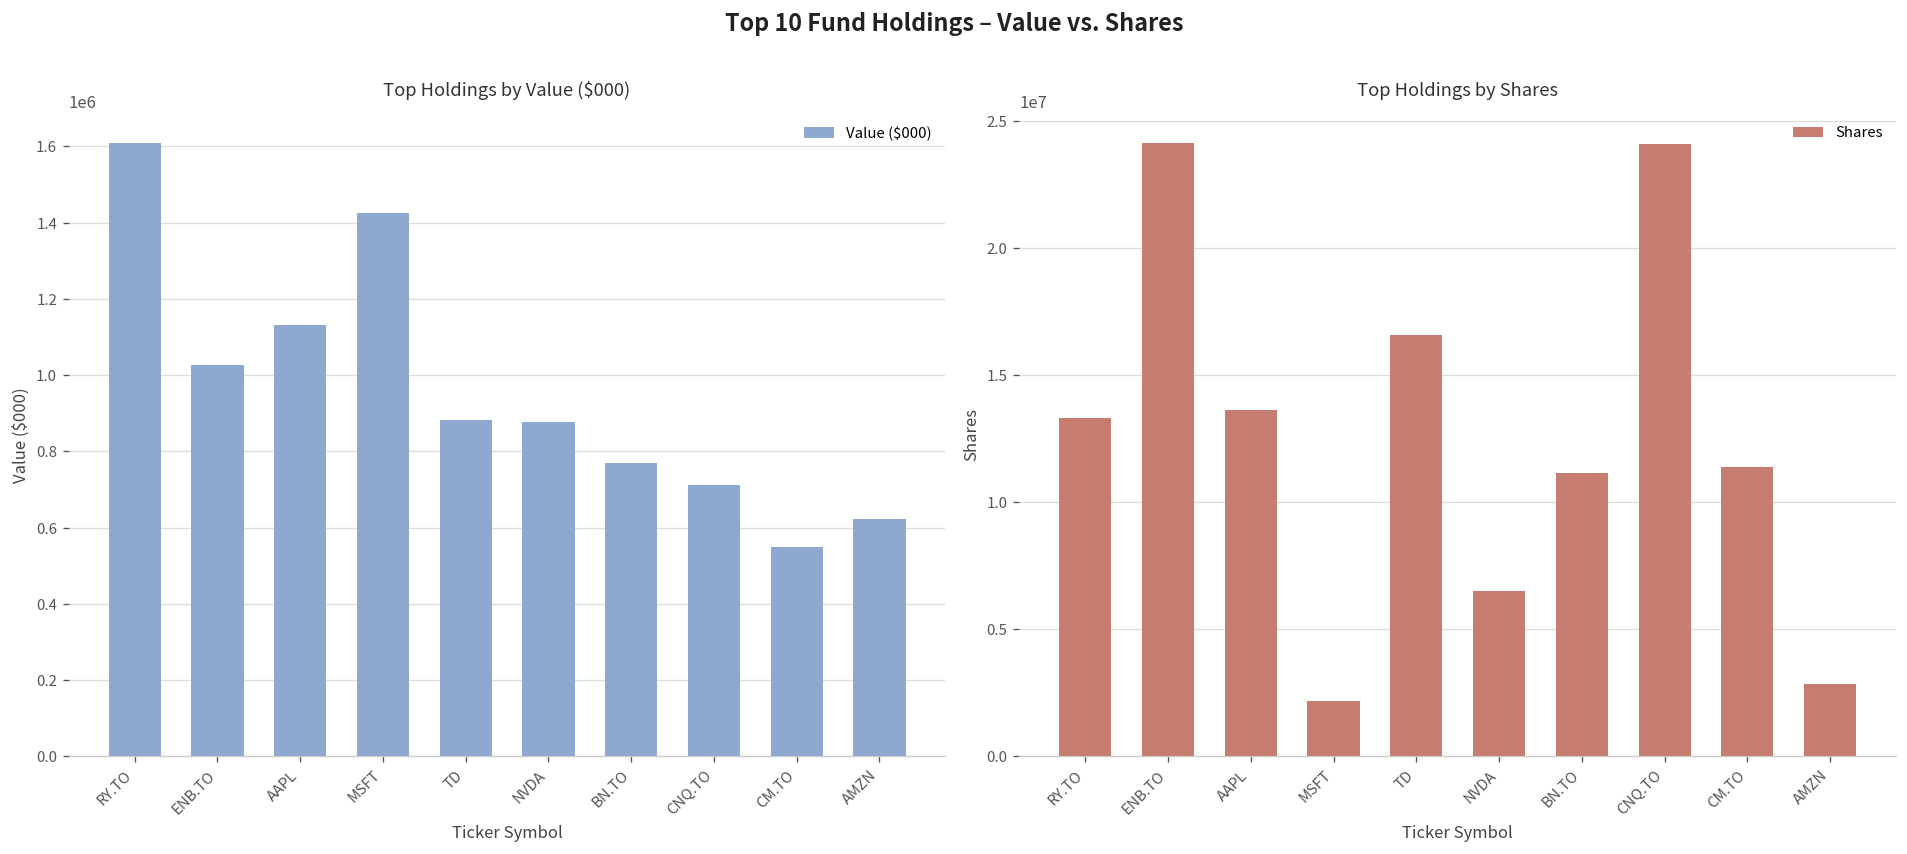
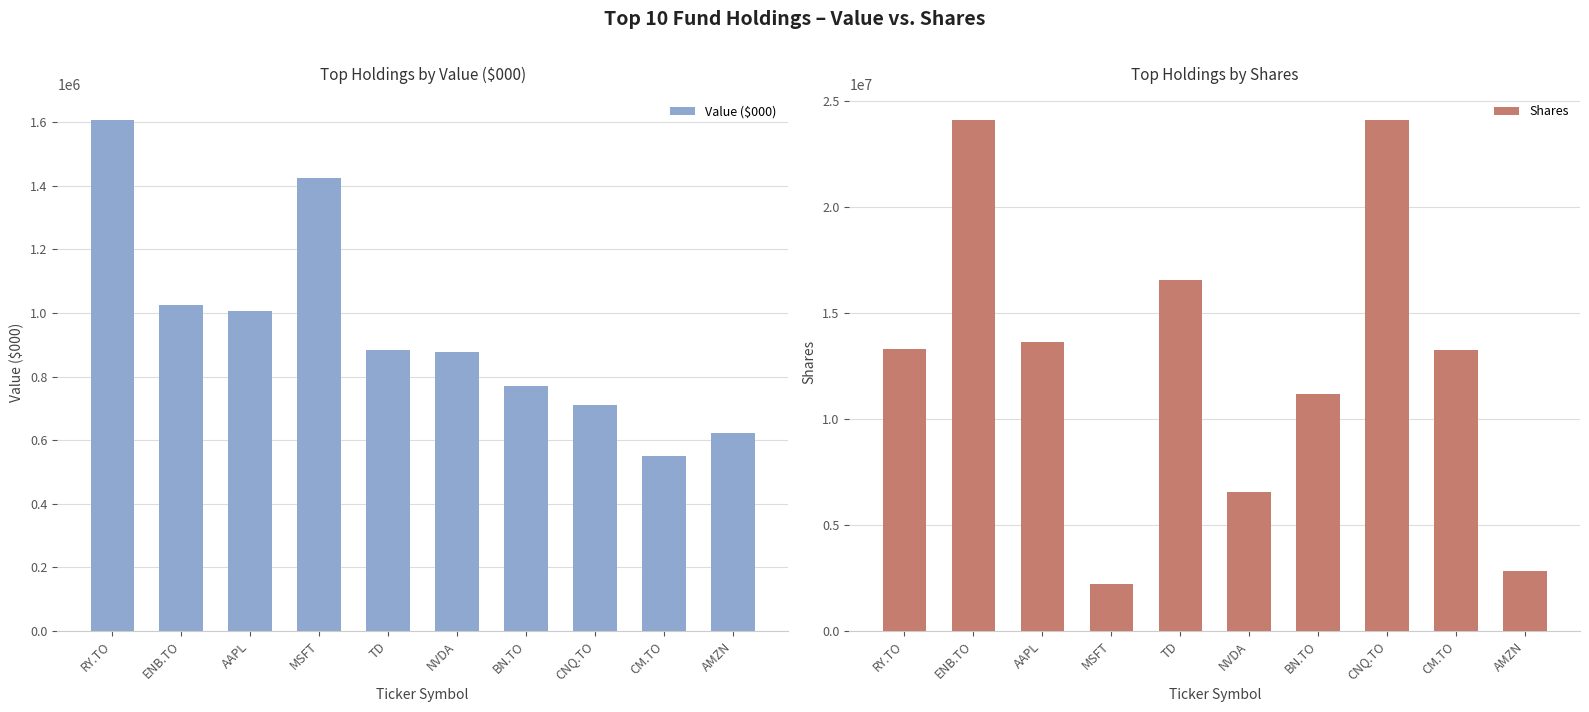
  {
    "Top Holdings by Value ($000)": {
      "RY.TO": 1610000,
      "ENB.TO": 1030000,
-     "AAPL": 1130000,
+     "AAPL": 1010000,
      "MSFT": 1420000,
      "TD": 880000,
      "NVDA": 880000,
      "BN.TO": 770000,
      "CNQ.TO": 710000,
      "CM.TO": 550000,
      "AMZN": 620000
    },
    "Top Holdings by Shares": {
      "RY.TO": 13300000,
      "ENB.TO": 24100000,
      "AAPL": 13600000,
      "MSFT": 2200000,
      "TD": 16600000,
      "NVDA": 6500000,
      "BN.TO": 11200000,
      "CNQ.TO": 24100000,
-     "CM.TO": 11400000,
+     "CM.TO": 13300000,
      "AMZN": 2800000
    }
  }
